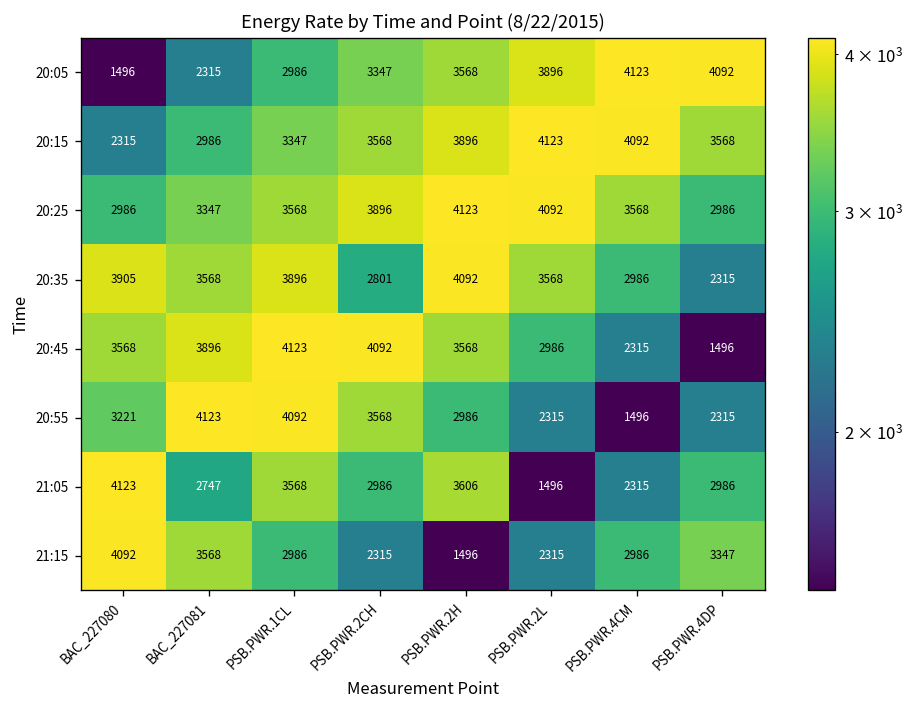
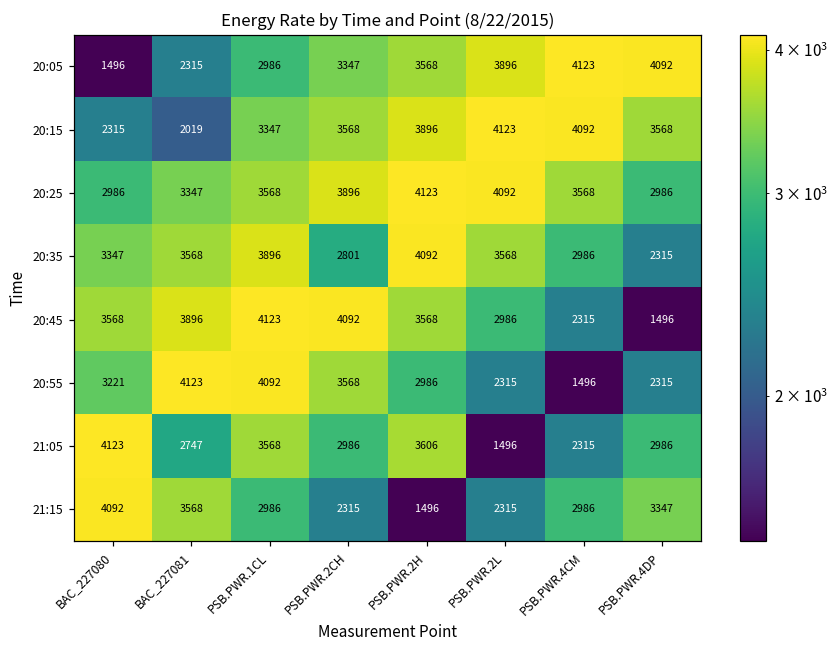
  {
    "20:05": {
      "BAC_227080": 1496,
      "BAC_227081": 2315,
      "PSB.PWR.1CL": 2986,
      "PSB.PWR.2CH": 3347,
      "PSB.PWR.2H": 3568,
      "PSB.PWR.2L": 3896,
      "PSB.PWR.4CM": 4123,
      "PSB.PWR.4DP": 4092
    },
    "20:15": {
      "BAC_227080": 2315,
-     "BAC_227081": 2986,
+     "BAC_227081": 2019,
      "PSB.PWR.1CL": 3347,
      "PSB.PWR.2CH": 3568,
      "PSB.PWR.2H": 3896,
      "PSB.PWR.2L": 4123,
      "PSB.PWR.4CM": 4092,
      "PSB.PWR.4DP": 3568
    },
    "20:25": {
      "BAC_227080": 2986,
      "BAC_227081": 3347,
      "PSB.PWR.1CL": 3568,
      "PSB.PWR.2CH": 3896,
      "PSB.PWR.2H": 4123,
      "PSB.PWR.2L": 4092,
      "PSB.PWR.4CM": 3568,
      "PSB.PWR.4DP": 2986
    },
    "20:35": {
-     "BAC_227080": 3905,
+     "BAC_227080": 3347,
      "BAC_227081": 3568,
      "PSB.PWR.1CL": 3896,
      "PSB.PWR.2CH": 2801,
      "PSB.PWR.2H": 4092,
      "PSB.PWR.2L": 3568,
      "PSB.PWR.4CM": 2986,
      "PSB.PWR.4DP": 2315
    },
    "20:45": {
      "BAC_227080": 3568,
      "BAC_227081": 3896,
      "PSB.PWR.1CL": 4123,
      "PSB.PWR.2CH": 4092,
      "PSB.PWR.2H": 3568,
      "PSB.PWR.2L": 2986,
      "PSB.PWR.4CM": 2315,
      "PSB.PWR.4DP": 1496
    },
    "20:55": {
      "BAC_227080": 3221,
      "BAC_227081": 4123,
      "PSB.PWR.1CL": 4092,
      "PSB.PWR.2CH": 3568,
      "PSB.PWR.2H": 2986,
      "PSB.PWR.2L": 2315,
      "PSB.PWR.4CM": 1496,
      "PSB.PWR.4DP": 2315
    },
    "21:05": {
      "BAC_227080": 4123,
      "BAC_227081": 2747,
      "PSB.PWR.1CL": 3568,
      "PSB.PWR.2CH": 2986,
      "PSB.PWR.2H": 3606,
      "PSB.PWR.2L": 1496,
      "PSB.PWR.4CM": 2315,
      "PSB.PWR.4DP": 2986
    },
    "21:15": {
      "BAC_227080": 4092,
      "BAC_227081": 3568,
      "PSB.PWR.1CL": 2986,
      "PSB.PWR.2CH": 2315,
      "PSB.PWR.2H": 1496,
      "PSB.PWR.2L": 2315,
      "PSB.PWR.4CM": 2986,
      "PSB.PWR.4DP": 3347
    }
  }
